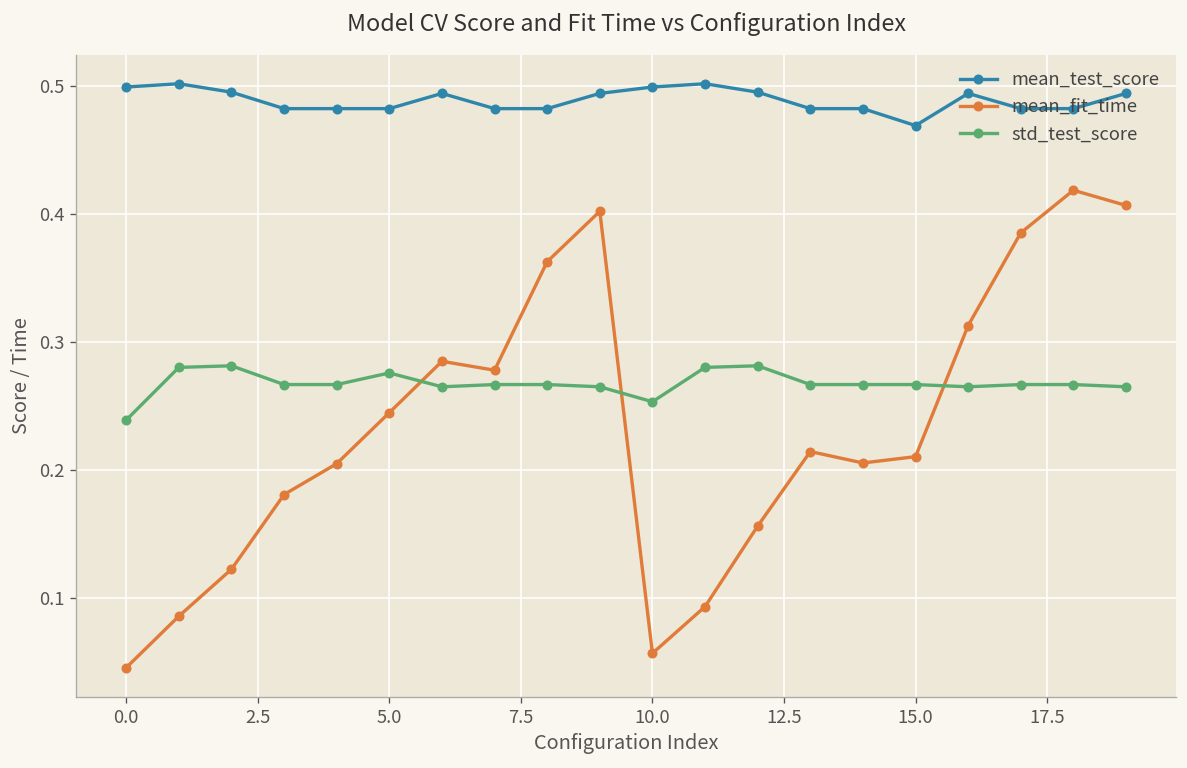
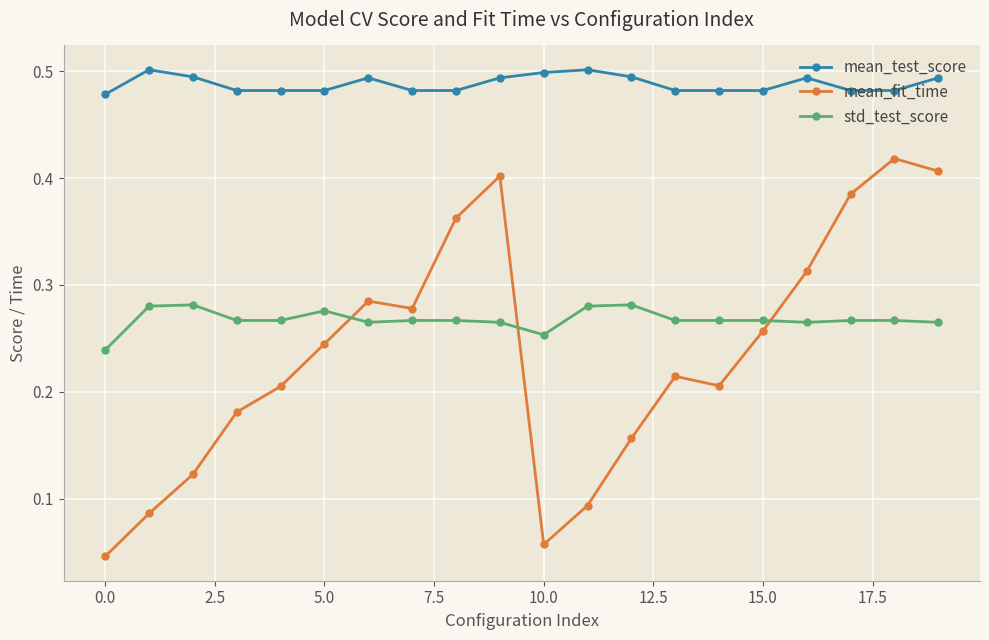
  {
    "mean_test_score": {
-     "0.0": 0.499,
+     "0.0": 0.478,
      "5.0": 0.482,
      "10.0": 0.499,
-     "15.0": 0.469
+     "15.0": 0.482
    },
    "mean_fit_time": {
      "0.0": 0.046,
      "5.0": 0.245,
      "10.0": 0.057,
-     "15.0": 0.211
+     "15.0": 0.257
    },
    "std_test_score": {
      "0.0": 0.239,
      "5.0": 0.276,
      "10.0": 0.253,
      "15.0": 0.267
    }
  }
